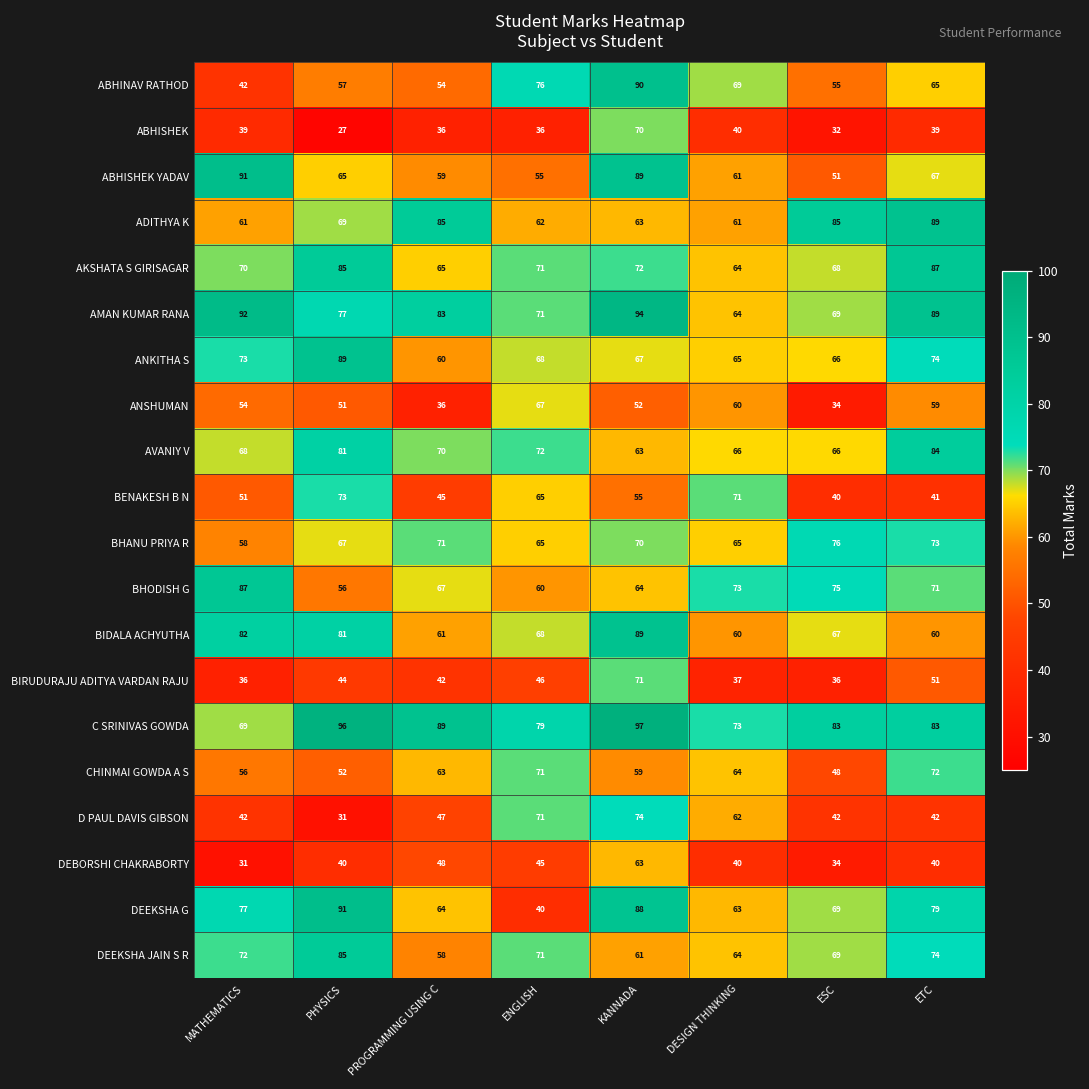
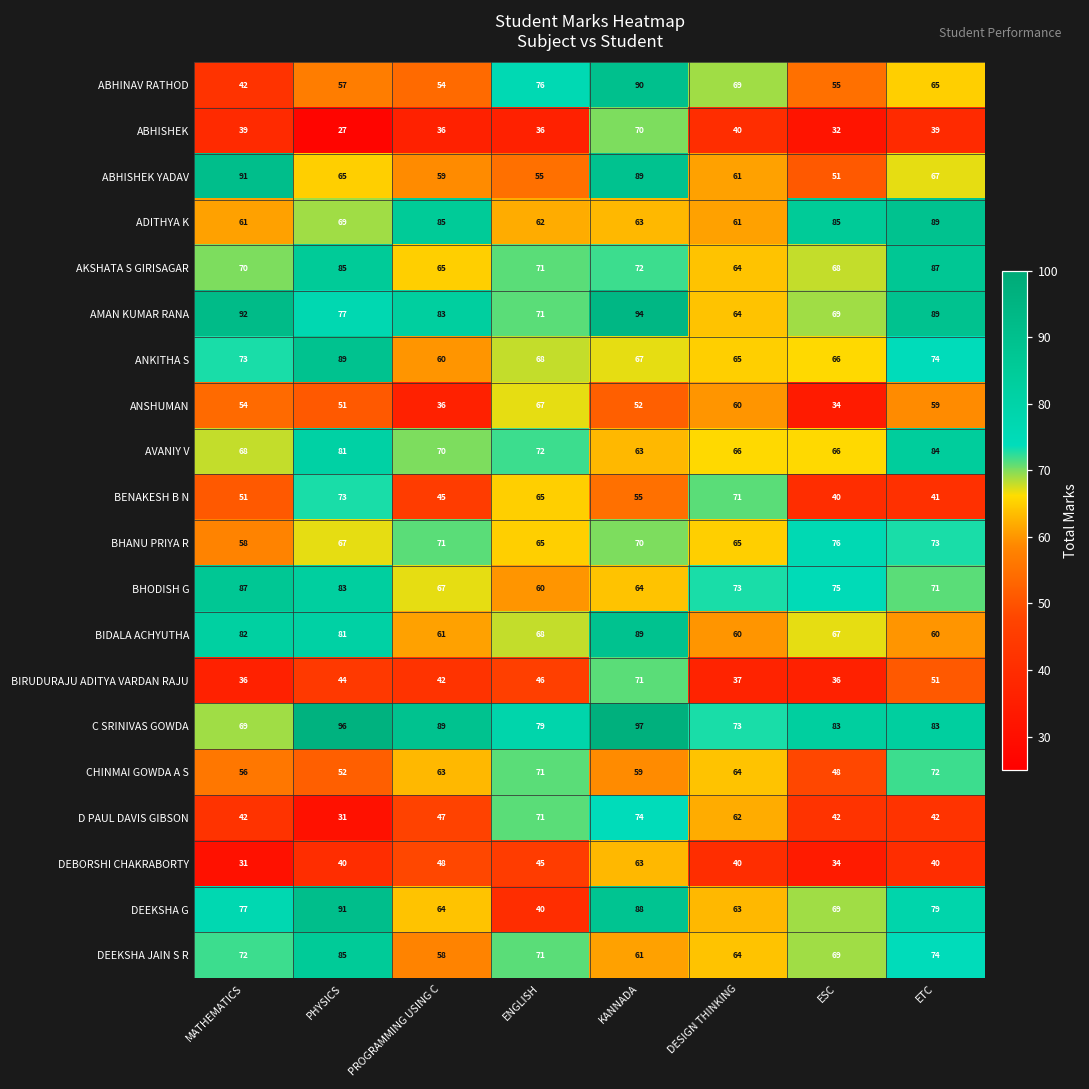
  {
    "ABHINAV RATHOD": {
      "MATHEMATICS": 42,
      "PHYSICS": 57,
      "PROGRAMMING USING C": 54,
      "ENGLISH": 76,
      "KANNADA": 90,
      "DESIGN THINKING": 69,
      "ESC": 55,
      "ETC": 65
    },
    "ABHISHEK": {
      "MATHEMATICS": 39,
      "PHYSICS": 27,
      "PROGRAMMING USING C": 36,
      "ENGLISH": 36,
      "KANNADA": 70,
      "DESIGN THINKING": 40,
      "ESC": 32,
      "ETC": 39
    },
    "ABHISHEK YADAV": {
      "MATHEMATICS": 91,
      "PHYSICS": 65,
      "PROGRAMMING USING C": 59,
      "ENGLISH": 55,
      "KANNADA": 89,
      "DESIGN THINKING": 61,
      "ESC": 51,
      "ETC": 67
    },
    "ADITHYA K": {
      "MATHEMATICS": 61,
      "PHYSICS": 69,
      "PROGRAMMING USING C": 85,
      "ENGLISH": 62,
      "KANNADA": 63,
      "DESIGN THINKING": 61,
      "ESC": 85,
      "ETC": 89
    },
    "AKSHATA S GIRISAGAR": {
      "MATHEMATICS": 70,
      "PHYSICS": 85,
      "PROGRAMMING USING C": 65,
      "ENGLISH": 71,
      "KANNADA": 72,
      "DESIGN THINKING": 64,
      "ESC": 68,
      "ETC": 87
    },
    "AMAN KUMAR RANA": {
      "MATHEMATICS": 92,
      "PHYSICS": 77,
      "PROGRAMMING USING C": 83,
      "ENGLISH": 71,
      "KANNADA": 94,
      "DESIGN THINKING": 64,
      "ESC": 69,
      "ETC": 89
    },
    "ANKITHA S": {
      "MATHEMATICS": 73,
      "PHYSICS": 89,
      "PROGRAMMING USING C": 60,
      "ENGLISH": 68,
      "KANNADA": 67,
      "DESIGN THINKING": 65,
      "ESC": 66,
      "ETC": 74
    },
    "ANSHUMAN": {
      "MATHEMATICS": 54,
      "PHYSICS": 51,
      "PROGRAMMING USING C": 36,
      "ENGLISH": 67,
      "KANNADA": 52,
      "DESIGN THINKING": 60,
      "ESC": 34,
      "ETC": 59
    },
    "AVANIY V": {
      "MATHEMATICS": 68,
      "PHYSICS": 81,
      "PROGRAMMING USING C": 70,
      "ENGLISH": 72,
      "KANNADA": 63,
      "DESIGN THINKING": 66,
      "ESC": 66,
      "ETC": 84
    },
    "BENAKESH B N": {
      "MATHEMATICS": 51,
      "PHYSICS": 73,
      "PROGRAMMING USING C": 45,
      "ENGLISH": 65,
      "KANNADA": 55,
      "DESIGN THINKING": 71,
      "ESC": 40,
      "ETC": 41
    },
    "BHANU PRIYA R": {
      "MATHEMATICS": 58,
      "PHYSICS": 67,
      "PROGRAMMING USING C": 71,
      "ENGLISH": 65,
      "KANNADA": 70,
      "DESIGN THINKING": 65,
      "ESC": 76,
      "ETC": 73
    },
    "BHODISH G": {
      "MATHEMATICS": 87,
-     "PHYSICS": 56,
+     "PHYSICS": 83,
      "PROGRAMMING USING C": 67,
      "ENGLISH": 60,
      "KANNADA": 64,
      "DESIGN THINKING": 73,
      "ESC": 75,
      "ETC": 71
    },
    "BIDALA ACHYUTHA": {
      "MATHEMATICS": 82,
      "PHYSICS": 81,
      "PROGRAMMING USING C": 61,
      "ENGLISH": 68,
      "KANNADA": 89,
      "DESIGN THINKING": 60,
      "ESC": 67,
      "ETC": 60
    },
    "BIRUDURAJU ADITYA VARDAN RAJU": {
      "MATHEMATICS": 36,
      "PHYSICS": 44,
      "PROGRAMMING USING C": 42,
      "ENGLISH": 46,
      "KANNADA": 71,
      "DESIGN THINKING": 37,
      "ESC": 36,
      "ETC": 51
    },
    "C SRINIVAS GOWDA": {
      "MATHEMATICS": 69,
      "PHYSICS": 96,
      "PROGRAMMING USING C": 89,
      "ENGLISH": 79,
      "KANNADA": 97,
      "DESIGN THINKING": 73,
      "ESC": 83,
      "ETC": 83
    },
    "CHINMAI GOWDA A S": {
      "MATHEMATICS": 56,
      "PHYSICS": 52,
      "PROGRAMMING USING C": 63,
      "ENGLISH": 71,
      "KANNADA": 59,
      "DESIGN THINKING": 64,
      "ESC": 48,
      "ETC": 72
    },
    "D PAUL DAVIS GIBSON": {
      "MATHEMATICS": 42,
      "PHYSICS": 31,
      "PROGRAMMING USING C": 47,
      "ENGLISH": 71,
      "KANNADA": 74,
      "DESIGN THINKING": 62,
      "ESC": 42,
      "ETC": 42
    },
    "DEBORSHI CHAKRABORTY": {
      "MATHEMATICS": 31,
      "PHYSICS": 40,
      "PROGRAMMING USING C": 48,
      "ENGLISH": 45,
      "KANNADA": 63,
      "DESIGN THINKING": 40,
      "ESC": 34,
      "ETC": 40
    },
    "DEEKSHA G": {
      "MATHEMATICS": 77,
      "PHYSICS": 91,
      "PROGRAMMING USING C": 64,
      "ENGLISH": 40,
      "KANNADA": 88,
      "DESIGN THINKING": 63,
      "ESC": 69,
      "ETC": 79
    },
    "DEEKSHA JAIN S R": {
      "MATHEMATICS": 72,
      "PHYSICS": 85,
      "PROGRAMMING USING C": 58,
      "ENGLISH": 71,
      "KANNADA": 61,
      "DESIGN THINKING": 64,
      "ESC": 69,
      "ETC": 74
    }
  }
